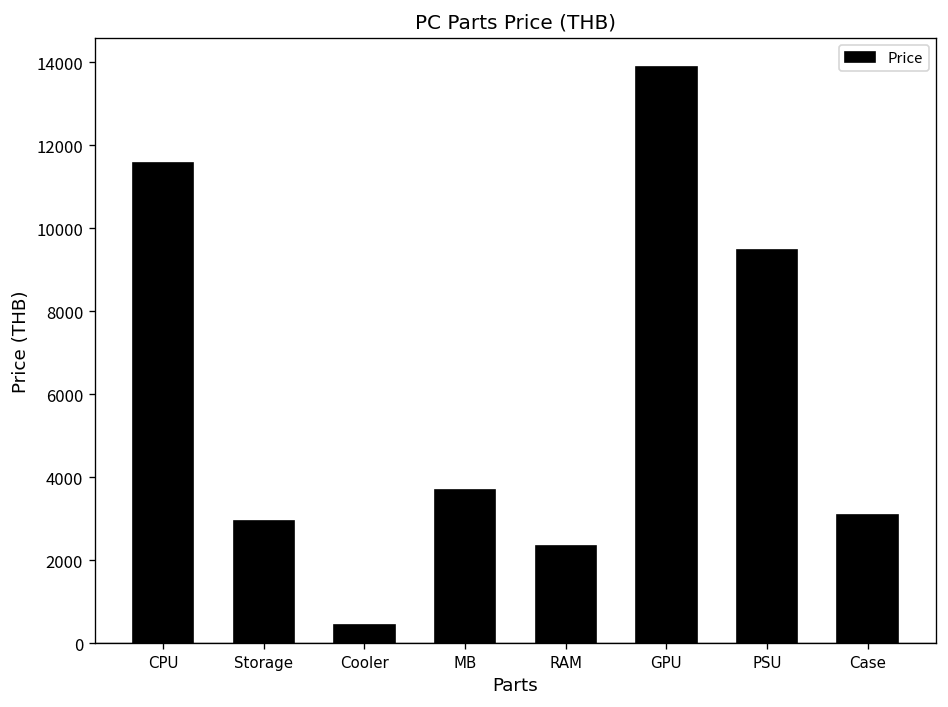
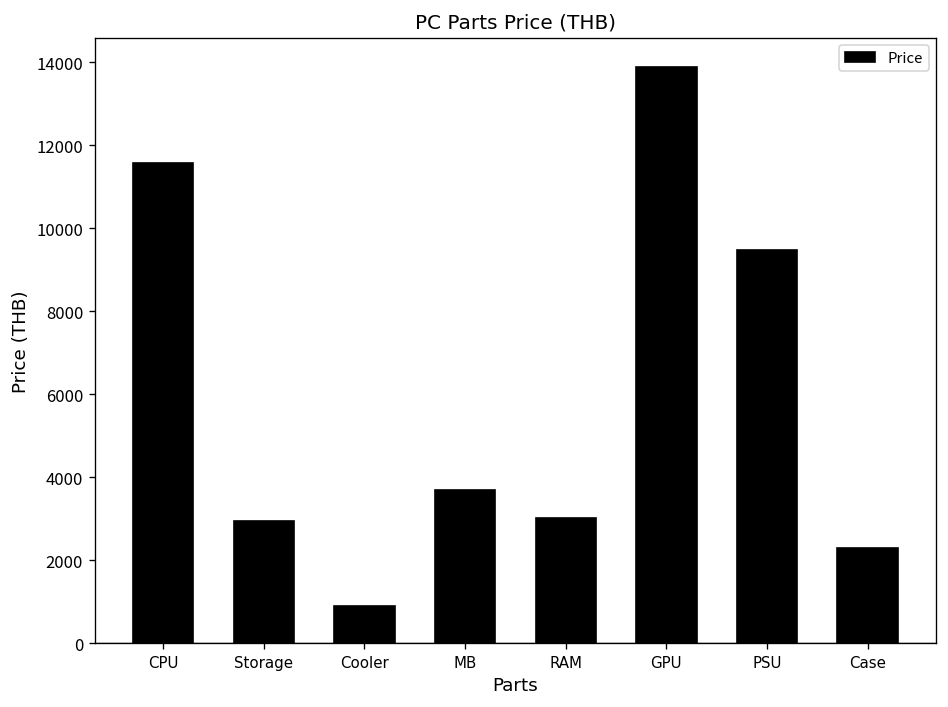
  {
    "CPU": 11600,
    "Storage": 2900,
-   "Cooler": 400,
+   "Cooler": 900,
    "MB": 3700,
-   "RAM": 2300,
+   "RAM": 3000,
    "GPU": 13900,
    "PSU": 9500,
-   "Case": 3100
+   "Case": 2300
  }
